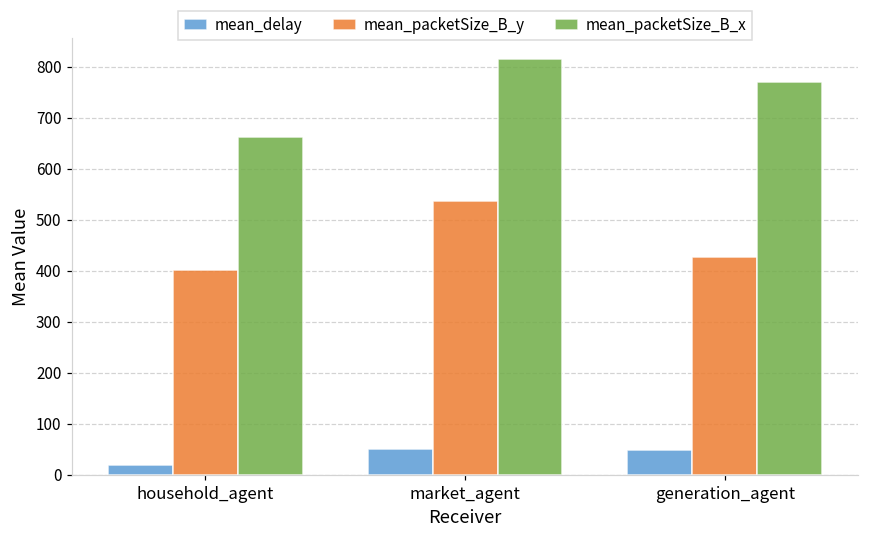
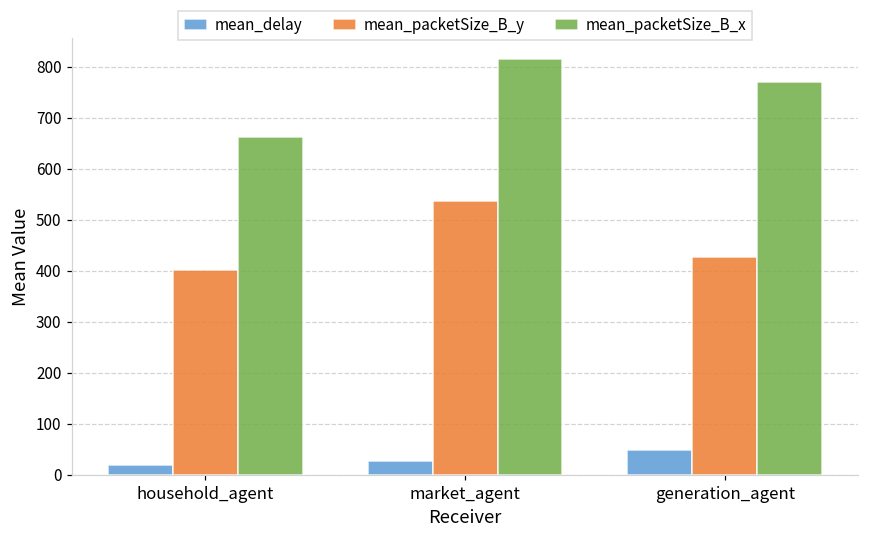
  {
    "mean_delay": {
      "household_agent": 20,
-     "market_agent": 50,
+     "market_agent": 30,
      "generation_agent": 50
    },
    "mean_packetSize_B_y": {
      "household_agent": 400,
      "market_agent": 540,
      "generation_agent": 430
    },
    "mean_packetSize_B_x": {
      "household_agent": 660,
      "market_agent": 820,
      "generation_agent": 770
    }
  }
